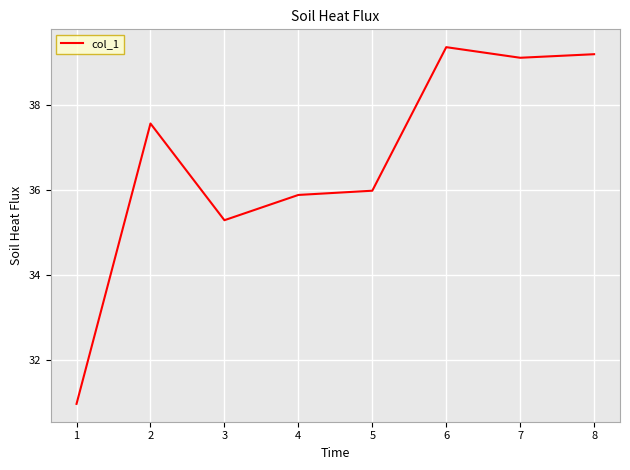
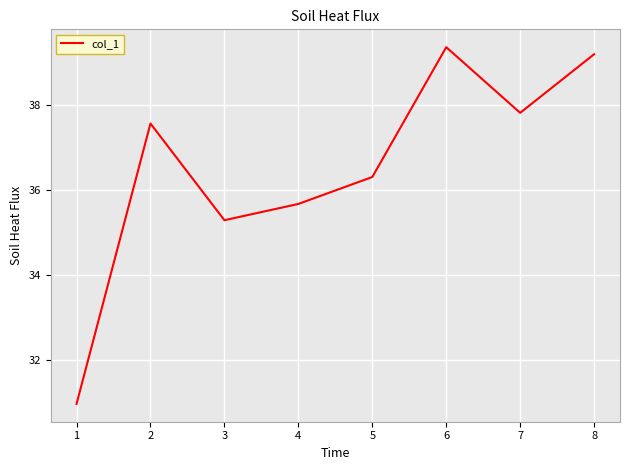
  {
    "1": 31.0,
    "2": 37.6,
    "3": 35.3,
-   "4": 35.9,
-   "5": 36.0,
+   "4": 35.7,
+   "5": 36.3,
    "6": 39.3,
-   "7": 39.1,
+   "7": 37.8,
    "8": 39.2
  }
